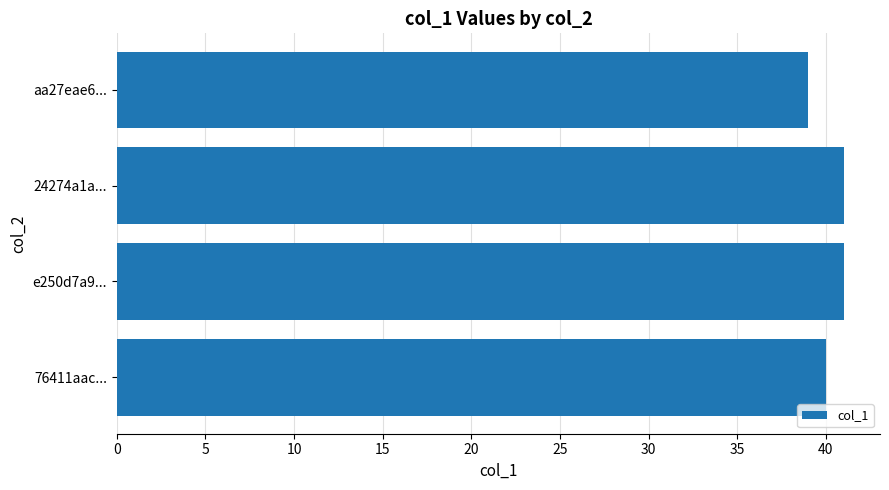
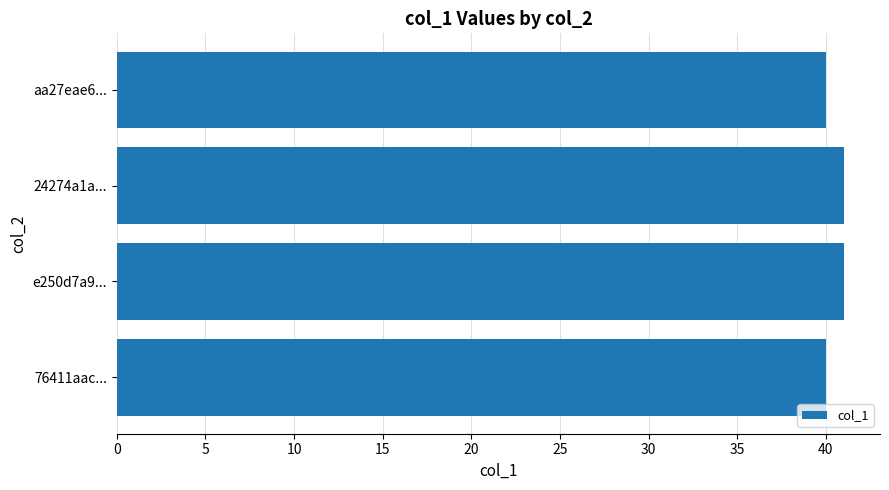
  {
-   "aa27eae6...": 39,
+   "aa27eae6...": 40,
    "24274a1a...": 41,
    "e250d7a9...": 41,
    "76411aac...": 40
  }
